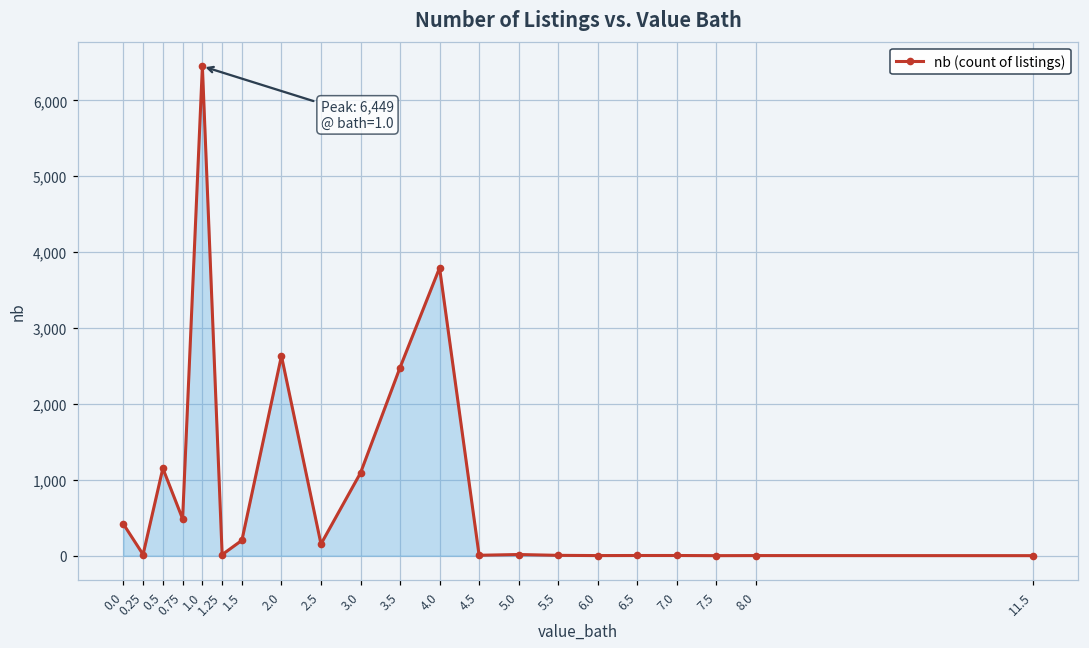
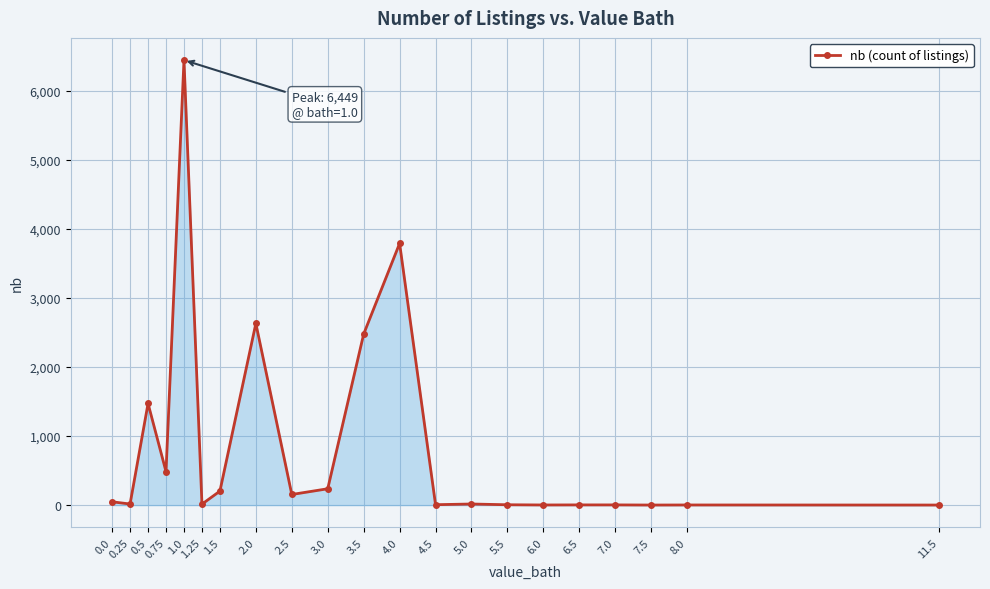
  {
-   "0.0": "400",
+   "0.0": "0",
    "0.25": "0",
-   "0.5": "1,200",
+   "0.5": "1,500",
    "0.75": "500",
    "1.25": "0",
    "1.5": "200",
    "2.0": "2,600",
    "2.5": "200",
-   "3.0": "1,100",
+   "3.0": "200",
    "3.5": "2,500",
    "4.0": "3,800",
    "4.5": "0",
    "5.0": "0",
    "5.5": "0",
    "6.0": "0",
    "6.5": "0",
    "7.0": "0",
    "7.5": "0",
    "8.0": "0",
    "11.5": "0"
  }
